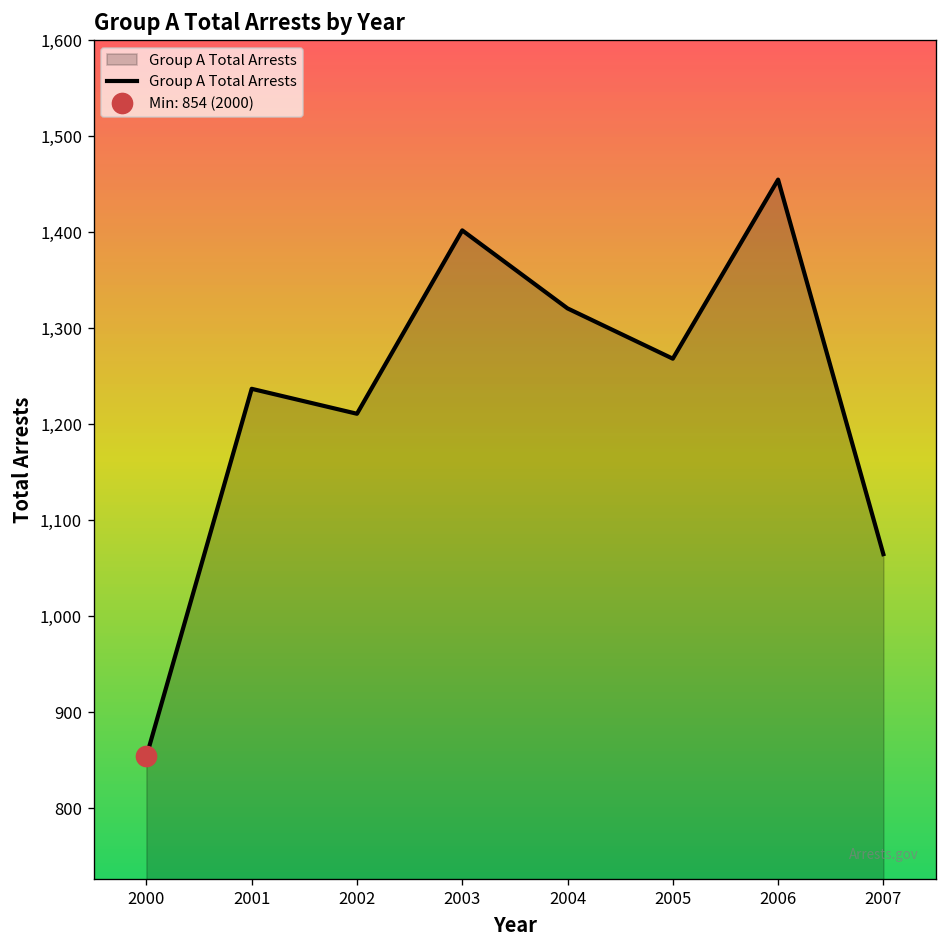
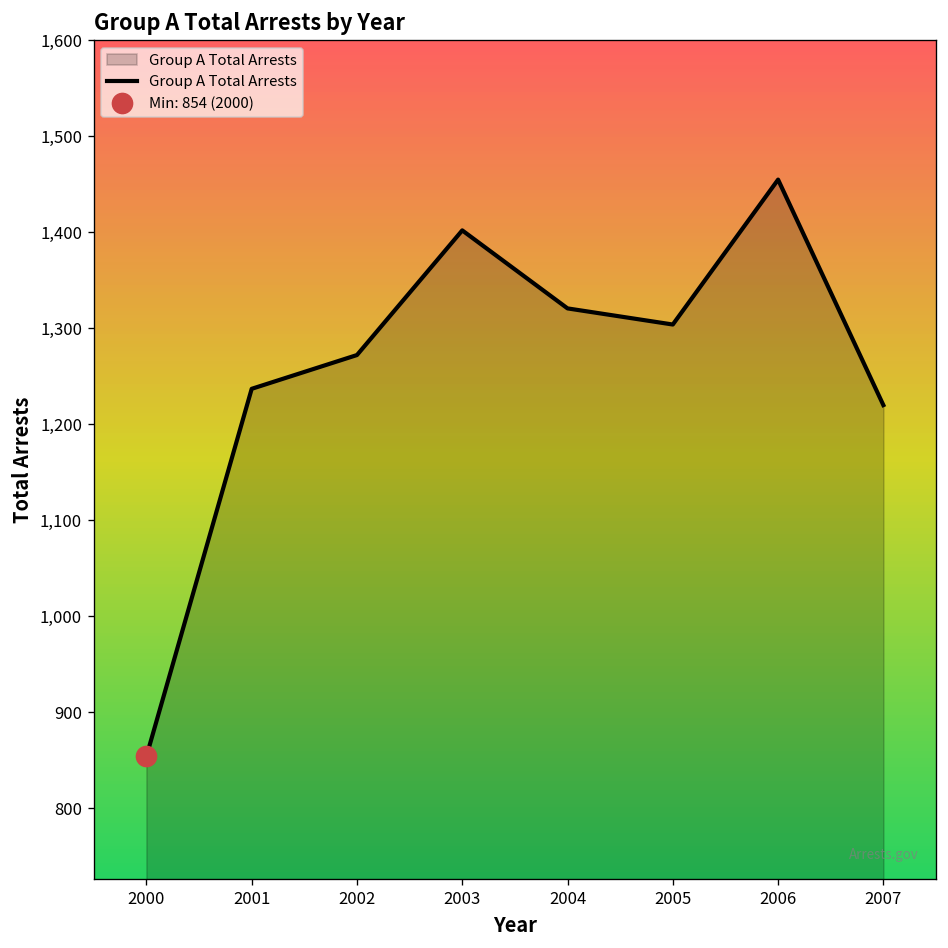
  {
    "Group A Total Arrests": {
      "2001": "1,240",
-     "2002": "1,210",
+     "2002": "1,270",
      "2003": "1,400",
      "2004": "1,320",
-     "2005": "1,270",
+     "2005": "1,300",
      "2006": "1,460",
-     "2007": "1,060"
+     "2007": "1,220"
    }
  }
